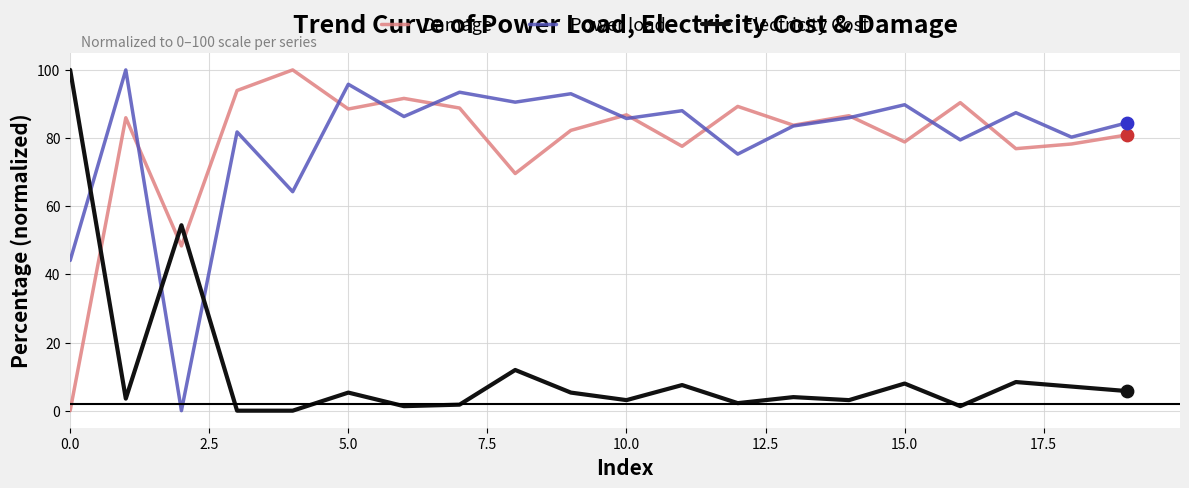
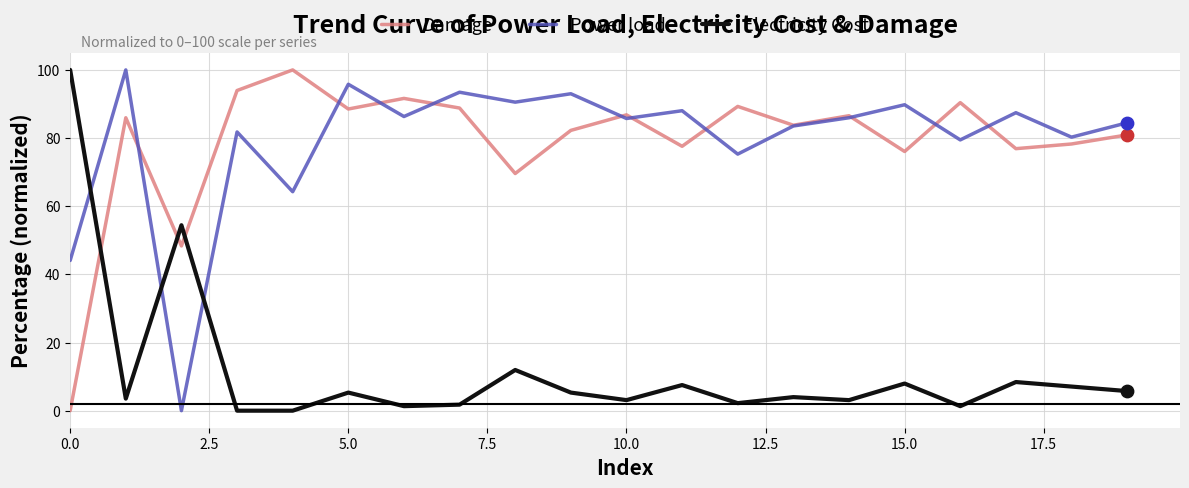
  {
    "Damage": {
      "0.0": 0,
      "5.0": 89,
      "10.0": 87,
-     "15.0": 79
+     "15.0": 76
    }
  }
